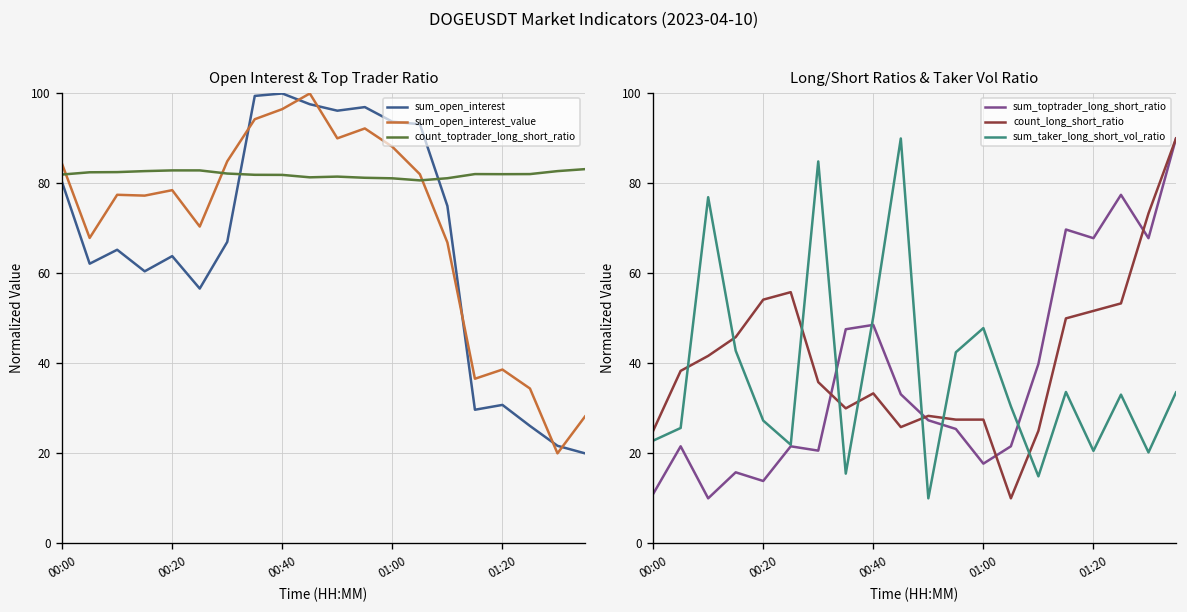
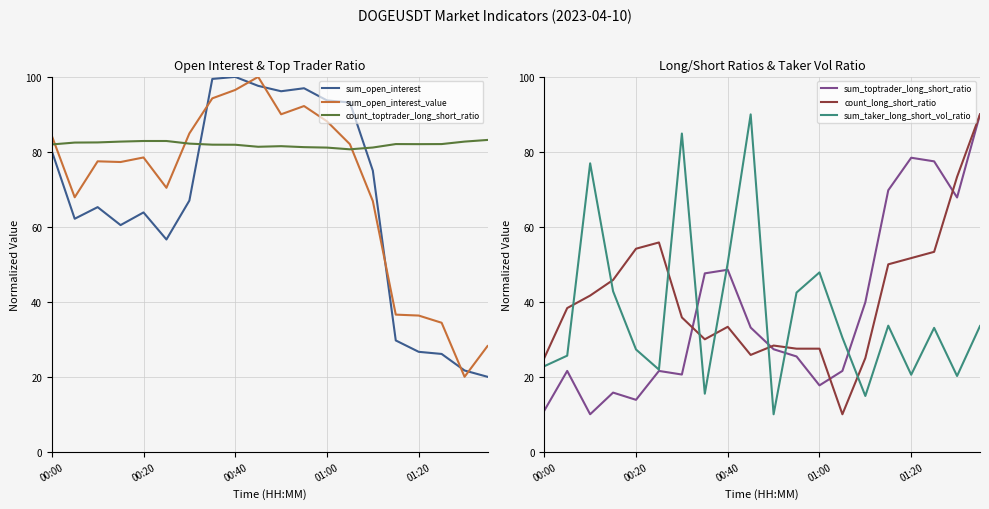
  {
    "Open Interest & Top Trader Ratio": {
      "sum_open_interest": {
        "00:00": 80,
        "00:20": 64,
        "00:40": 100,
-       "01:20": 31
+       "01:20": 27
      },
      "sum_open_interest_value": {
        "00:00": 84,
        "00:20": 79,
        "00:40": 97,
-       "01:20": 39
+       "01:20": 36
      },
      "count_toptrader_long_short_ratio": {
        "00:00": 82,
        "00:20": 83,
        "00:40": 82,
        "01:00": 81,
        "01:20": 82
      }
    },
    "Long/Short Ratios & Taker Vol Ratio": {
      "sum_toptrader_long_short_ratio": {
        "00:00": 11,
        "00:20": 14,
        "00:40": 49,
        "01:00": 18,
-       "01:20": 68
+       "01:20": 78
      },
      "count_long_short_ratio": {
        "00:00": 25,
        "00:20": 54,
        "00:40": 33,
        "01:00": 27,
        "01:20": 52
      },
      "sum_taker_long_short_vol_ratio": {
        "00:00": 23,
        "00:20": 27,
        "00:40": 50,
        "01:00": 48,
        "01:20": 21
      }
    }
  }
